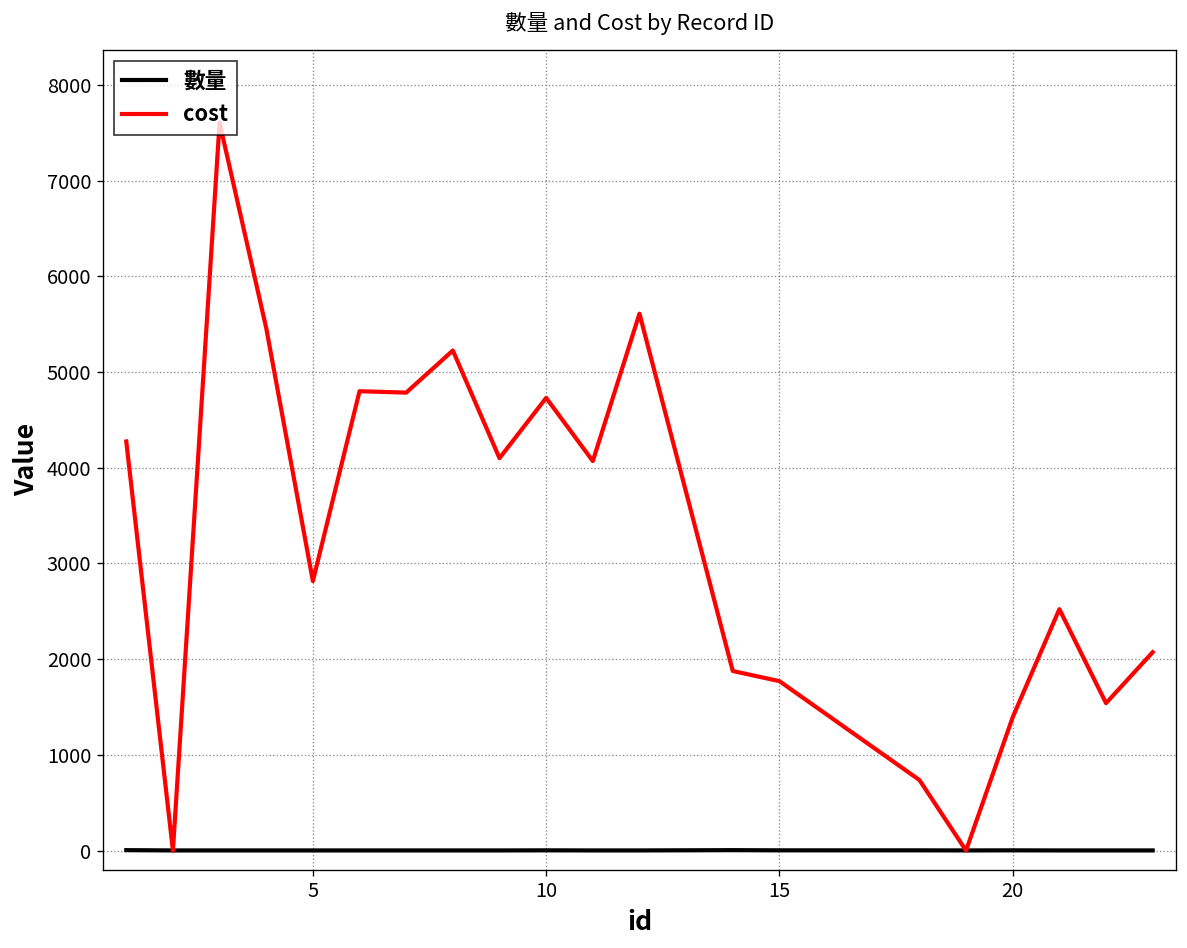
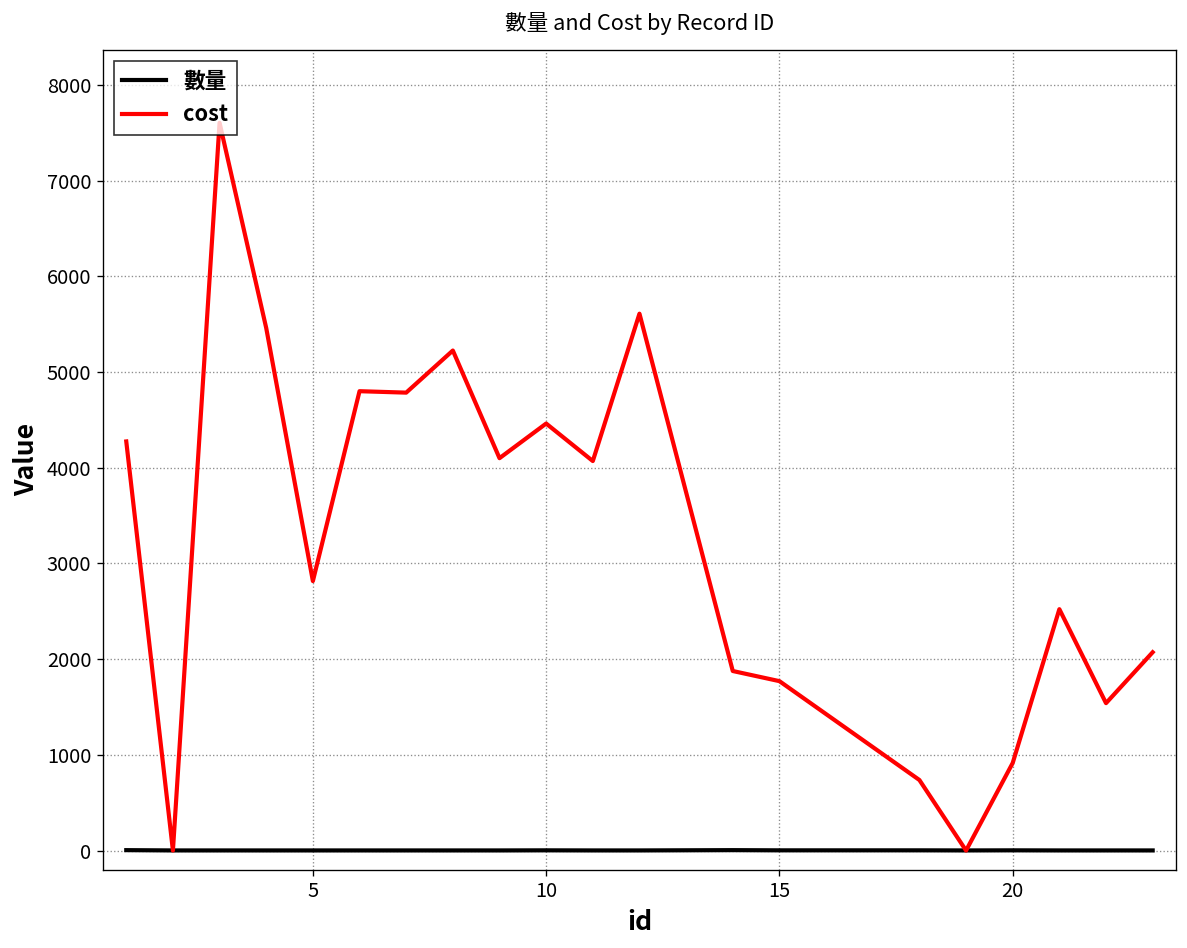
  {
    "數量": {
      "5": 0,
      "10": 0,
      "15": 0,
      "20": 0
    },
    "cost": {
      "5": 2800,
-     "10": 4700,
+     "10": 4500,
      "15": 1800,
-     "20": 1400
+     "20": 900
    }
  }
